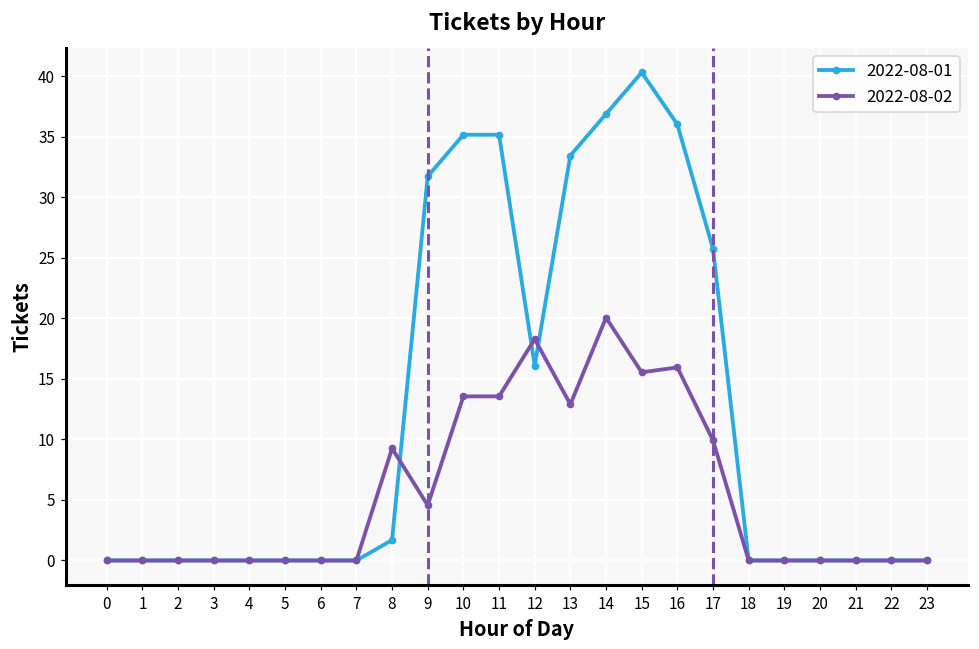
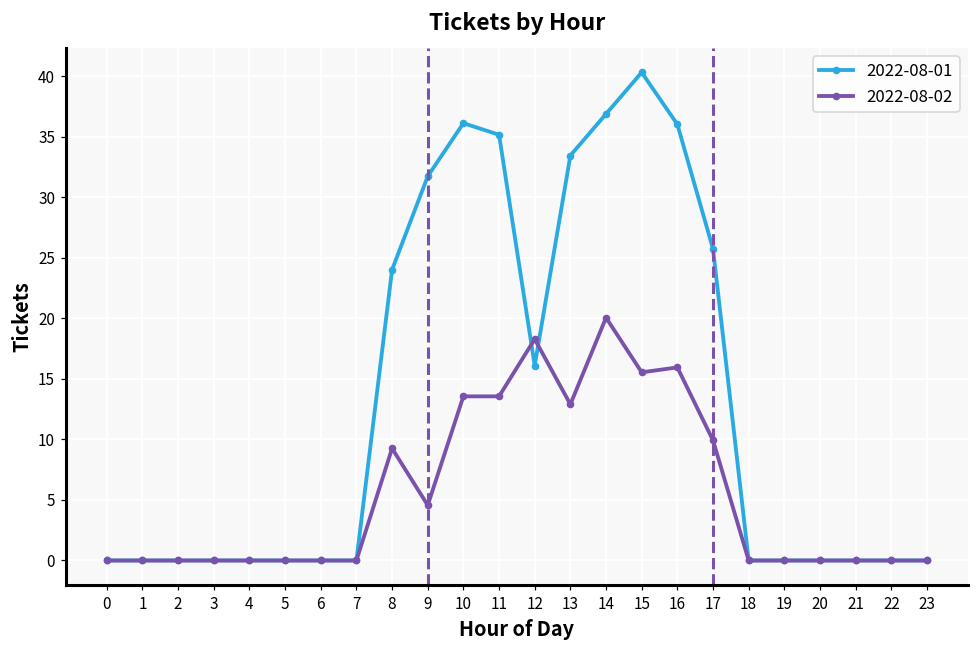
  {
    "2022-08-01": {
-     "8": 1.7,
+     "8": 24.0,
      "9": 31.7,
-     "10": 35.2,
+     "10": 36.1,
      "11": 35.2,
      "12": 16.1,
      "13": 33.5,
      "14": 36.9,
      "15": 40.3,
      "16": 36.0,
      "17": 25.7
    },
    "2022-08-02": {
      "8": 9.3,
      "9": 4.6,
      "10": 13.6,
      "11": 13.6,
      "12": 18.3,
      "13": 12.9,
      "14": 20.1,
      "15": 15.5,
      "16": 16.0,
      "17": 9.9
    }
  }
